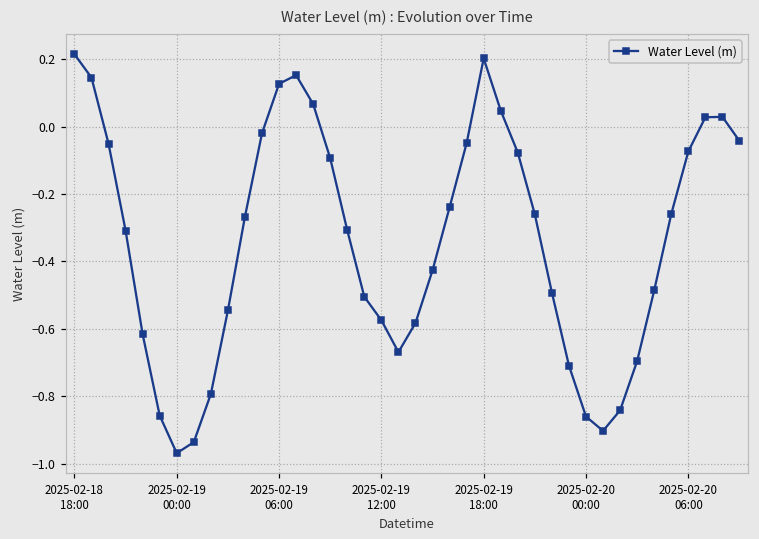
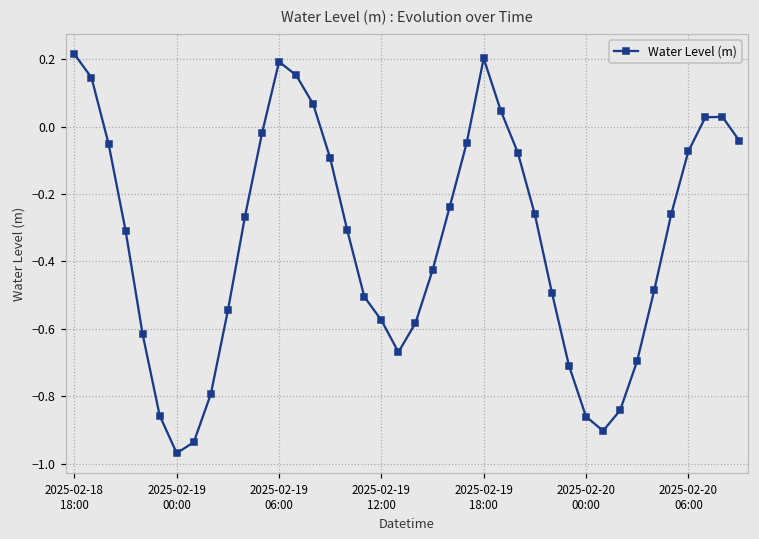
  {
    "2025-02-18 18:00": 0.21,
    "2025-02-19 00:00": -0.97,
-   "2025-02-19 06:00": 0.13,
+   "2025-02-19 06:00": 0.19,
    "2025-02-19 12:00": -0.57,
    "2025-02-19 18:00": 0.20,
    "2025-02-20 00:00": -0.86,
    "2025-02-20 06:00": -0.07
  }
